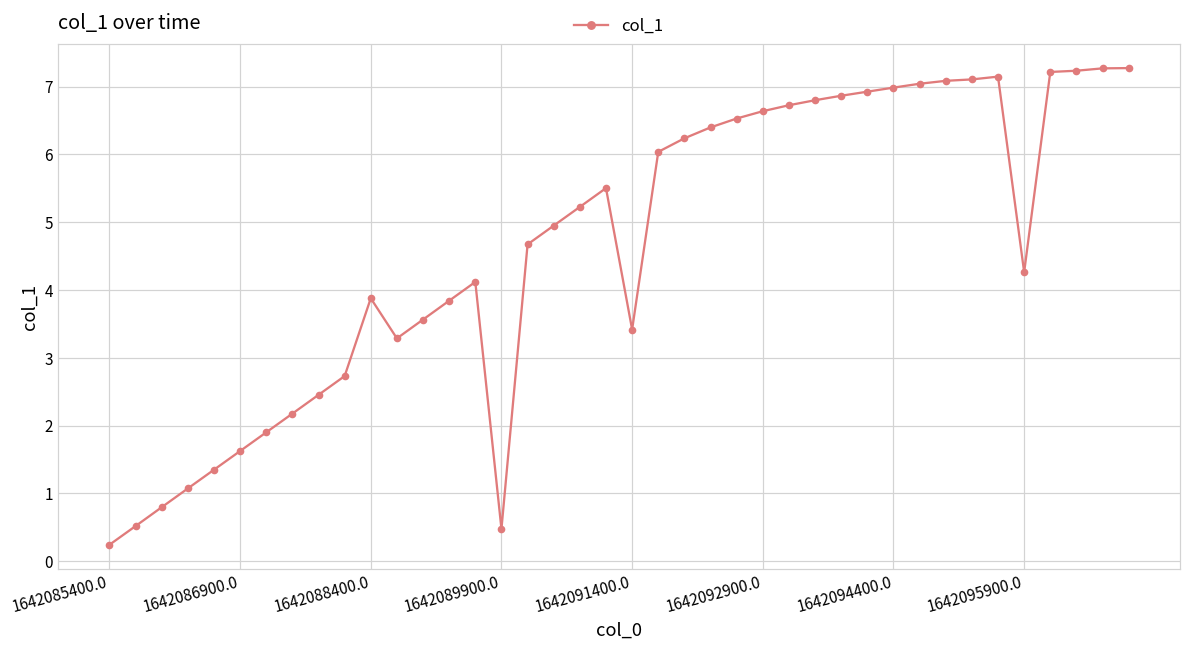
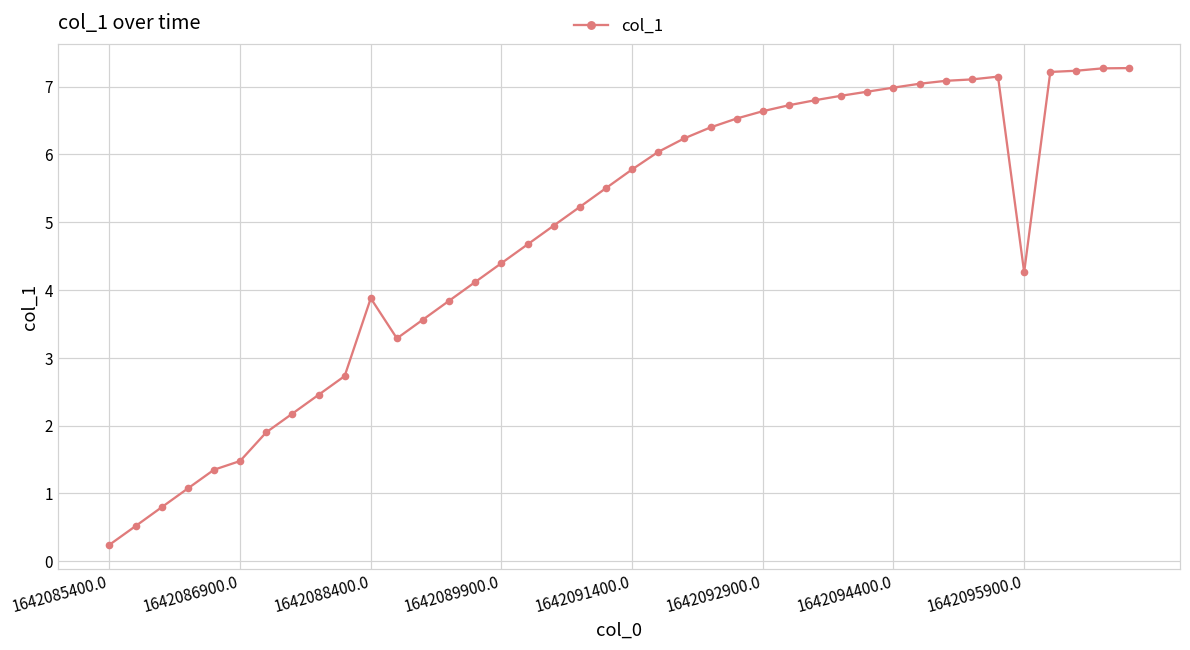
  {
    "1642085400.0": 0.2,
-   "1642086900.0": 1.6,
+   "1642086900.0": 1.5,
    "1642088400.0": 3.9,
-   "1642089900.0": 0.5,
-   "1642091400.0": 3.4,
+   "1642089900.0": 4.4,
+   "1642091400.0": 5.8,
    "1642092900.0": 6.6,
    "1642094400.0": 7.0,
    "1642095900.0": 4.3
  }
